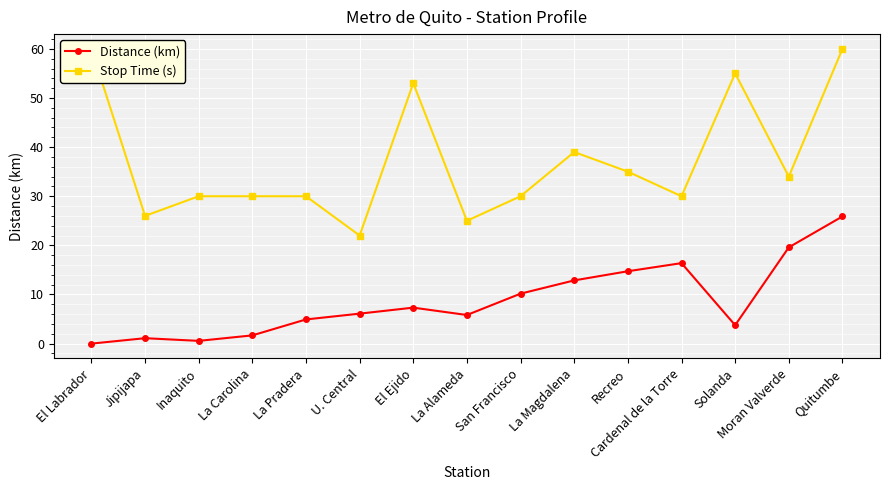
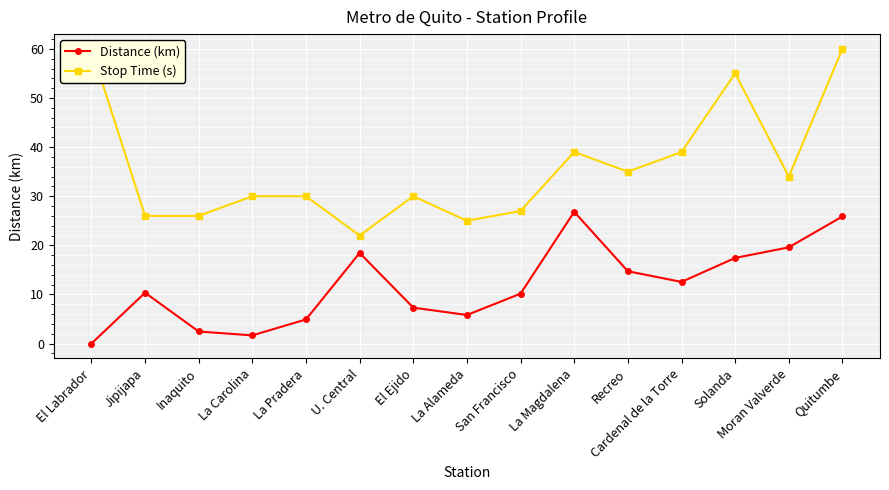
  {
    "Distance (km)": {
      "El Labrador": 0,
-     "Jipijapa": 1,
-     "Inaquito": 1,
+     "Jipijapa": 10,
+     "Inaquito": 2,
      "La Carolina": 2,
      "La Pradera": 5,
-     "U. Central": 6,
+     "U. Central": 18,
      "El Ejido": 7,
      "La Alameda": 6,
      "San Francisco": 10,
-     "La Magdalena": 13,
+     "La Magdalena": 27,
      "Recreo": 15,
-     "Cardenal de la Torre": 16,
-     "Solanda": 4,
+     "Cardenal de la Torre": 13,
+     "Solanda": 17,
      "Moran Valverde": 20,
      "Quitumbe": 26
    },
    "Stop Time (s)": {
      "Jipijapa": 26,
-     "Inaquito": 30,
+     "Inaquito": 26,
      "La Carolina": 30,
      "La Pradera": 30,
      "U. Central": 22,
-     "El Ejido": 53,
+     "El Ejido": 30,
      "La Alameda": 25,
-     "San Francisco": 30,
+     "San Francisco": 27,
      "La Magdalena": 39,
      "Recreo": 35,
-     "Cardenal de la Torre": 30,
+     "Cardenal de la Torre": 39,
      "Solanda": 55,
      "Moran Valverde": 34,
      "Quitumbe": 60
    }
  }
